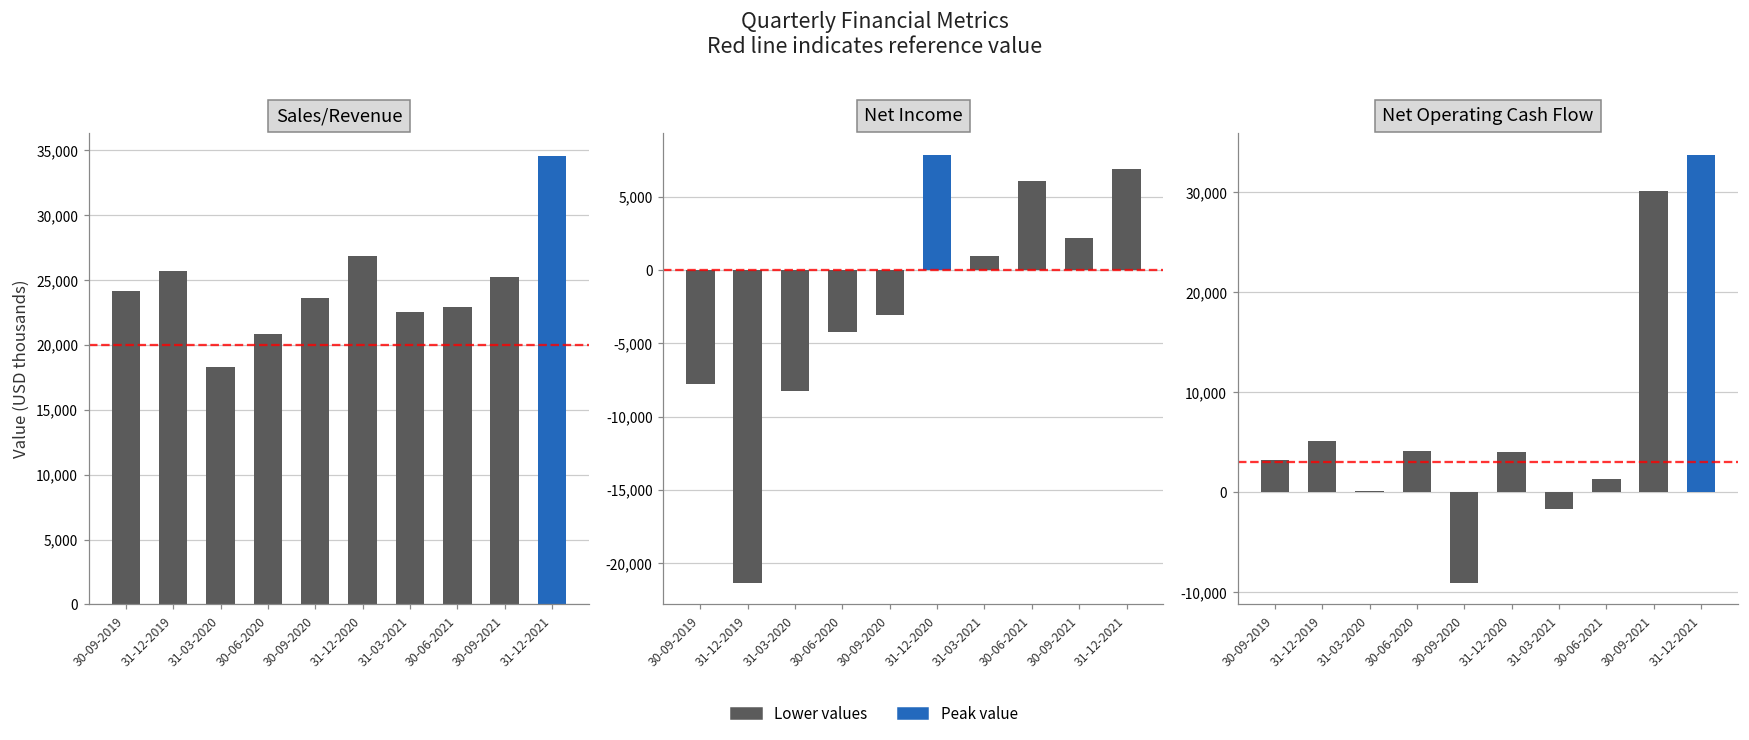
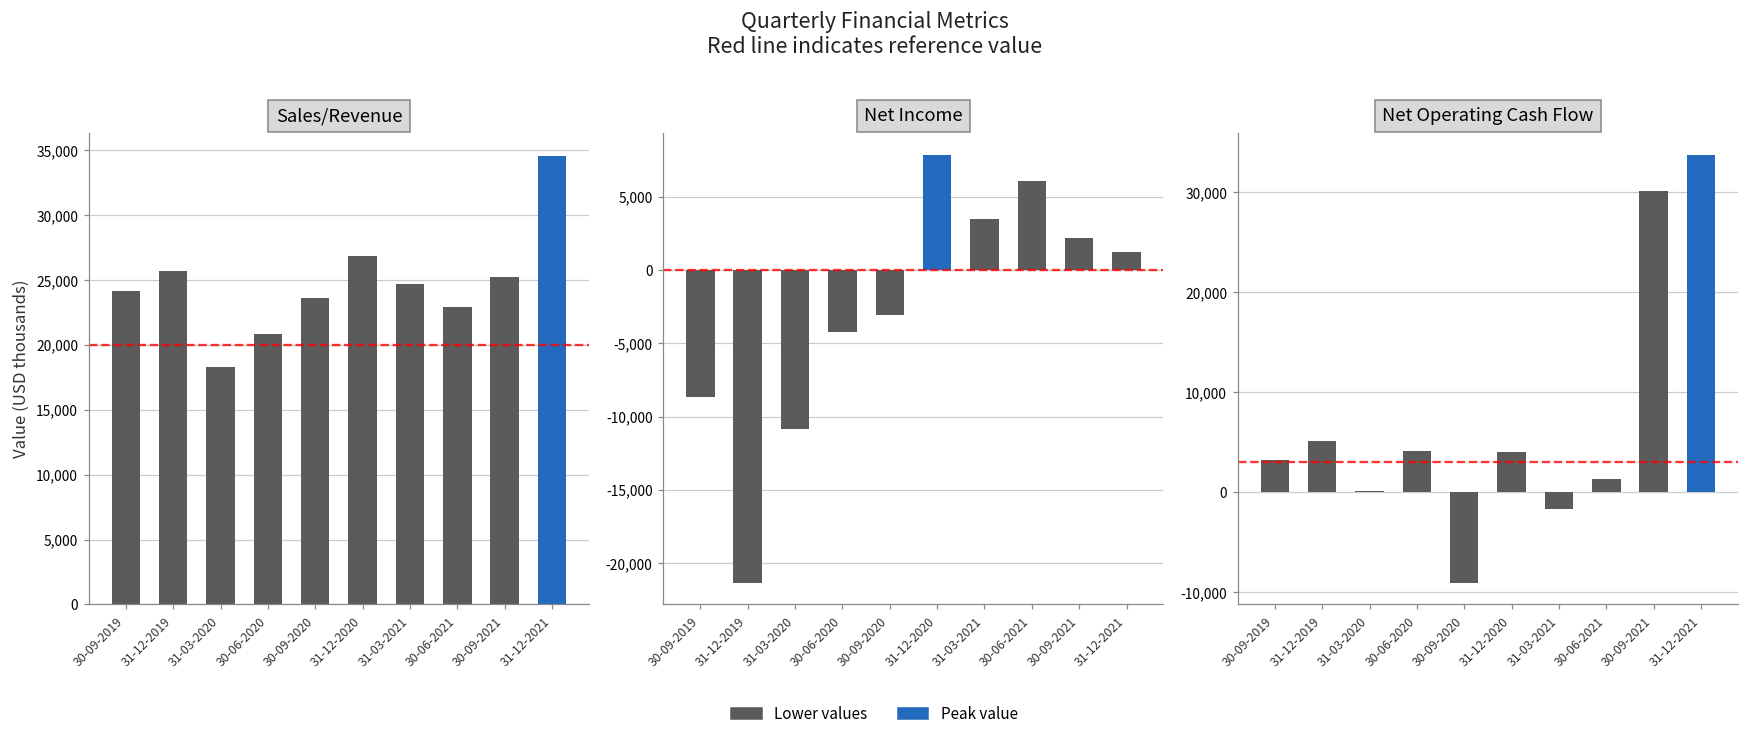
  {
    "Sales/Revenue": {
      "30-09-2019": "24,200",
      "31-12-2019": "25,700",
      "31-03-2020": "18,300",
      "30-06-2020": "20,900",
      "30-09-2020": "23,700",
      "31-12-2020": "26,900",
-     "31-03-2021": "22,500",
+     "31-03-2021": "24,700",
      "30-06-2021": "22,900",
      "30-09-2021": "25,300",
      "31-12-2021": "34,600"
    },
    "Net Income": {
-     "30-09-2019": "-7,800",
+     "30-09-2019": "-8,700",
      "31-12-2019": "-21,400",
-     "31-03-2020": "-8,300",
+     "31-03-2020": "-10,900",
      "30-06-2020": "-4,200",
      "30-09-2020": "-3,100",
      "31-12-2020": "7,900",
-     "31-03-2021": "900",
+     "31-03-2021": "3,500",
      "30-06-2021": "6,100",
      "30-09-2021": "2,200",
-     "31-12-2021": "6,900"
+     "31-12-2021": "1,300"
    },
    "Net Operating Cash Flow": {
      "30-09-2019": "3,000",
      "31-12-2019": "5,000",
      "30-06-2020": "4,000",
      "30-09-2020": "-9,000",
      "31-12-2020": "4,000",
      "31-03-2021": "-2,000",
      "30-06-2021": "1,000",
      "30-09-2021": "30,000",
      "31-12-2021": "34,000"
    }
  }
